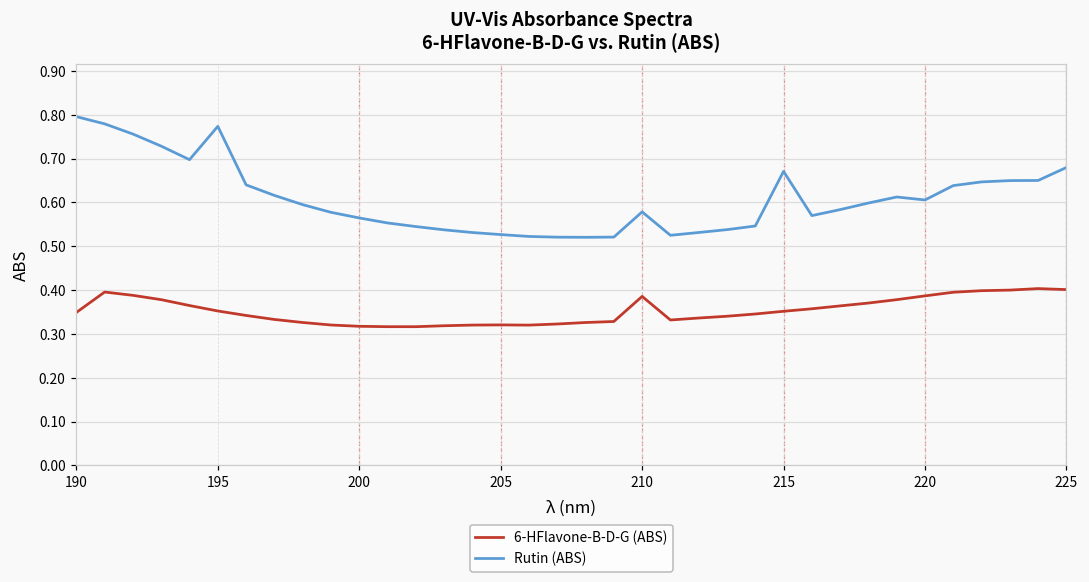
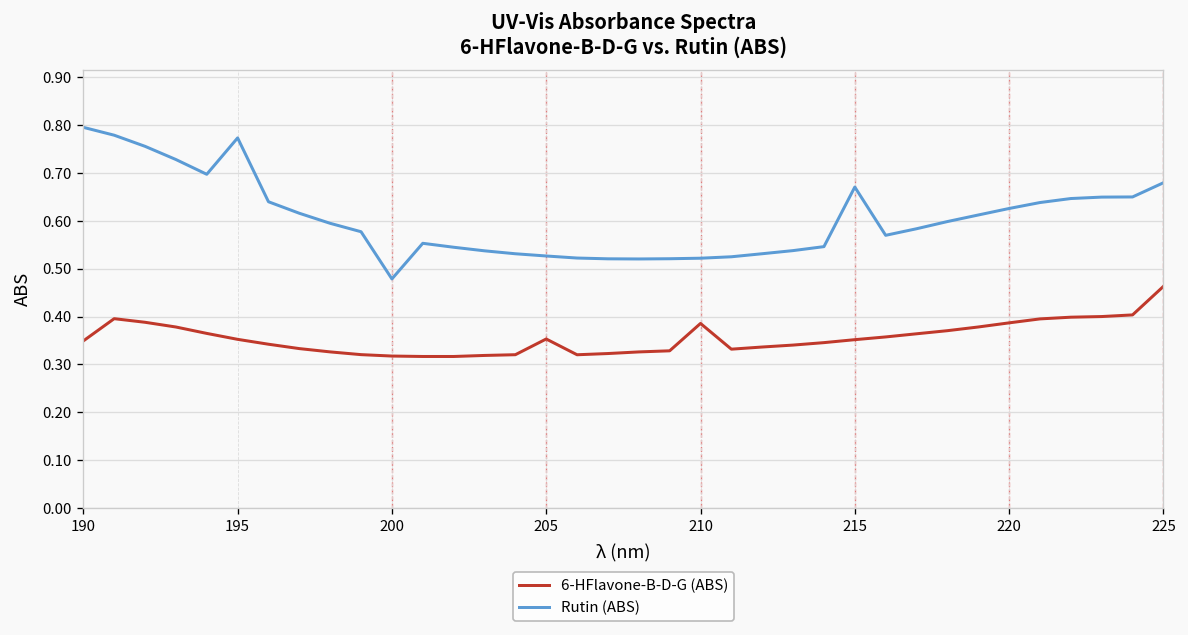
  {
    "6-HFlavone-B-D-G (ABS)": {
      "190": 0.35,
      "195": 0.35,
      "200": 0.32,
-     "205": 0.32,
+     "205": 0.35,
      "210": 0.39,
      "215": 0.35,
      "220": 0.39,
-     "225": 0.40
+     "225": 0.46
    },
    "Rutin (ABS)": {
      "190": 0.80,
      "195": 0.77,
-     "200": 0.56,
+     "200": 0.48,
      "205": 0.53,
-     "210": 0.58,
+     "210": 0.52,
      "215": 0.67,
-     "220": 0.61,
+     "220": 0.63,
      "225": 0.68
    }
  }
